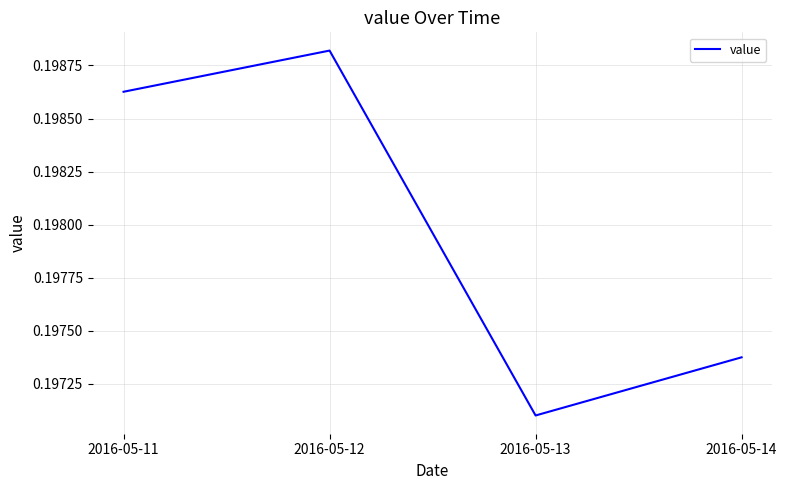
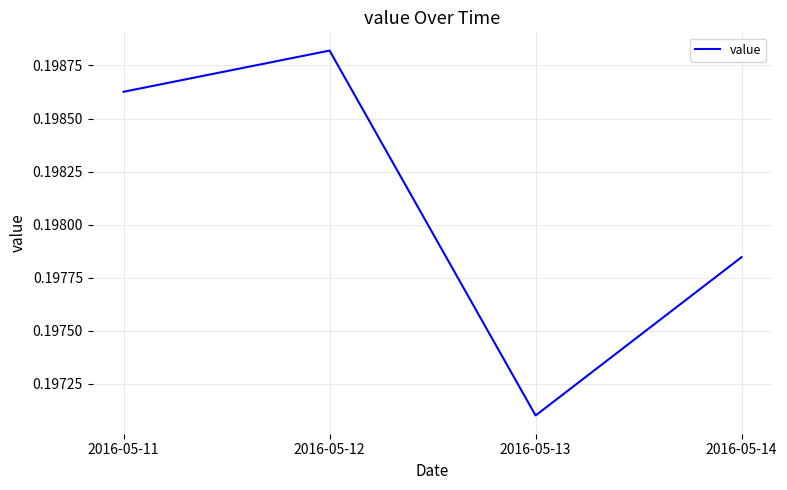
  {
    "2016-05-11": 0.19863,
    "2016-05-12": 0.19882,
    "2016-05-13": 0.19710,
-   "2016-05-14": 0.19738
+   "2016-05-14": 0.19785
  }
